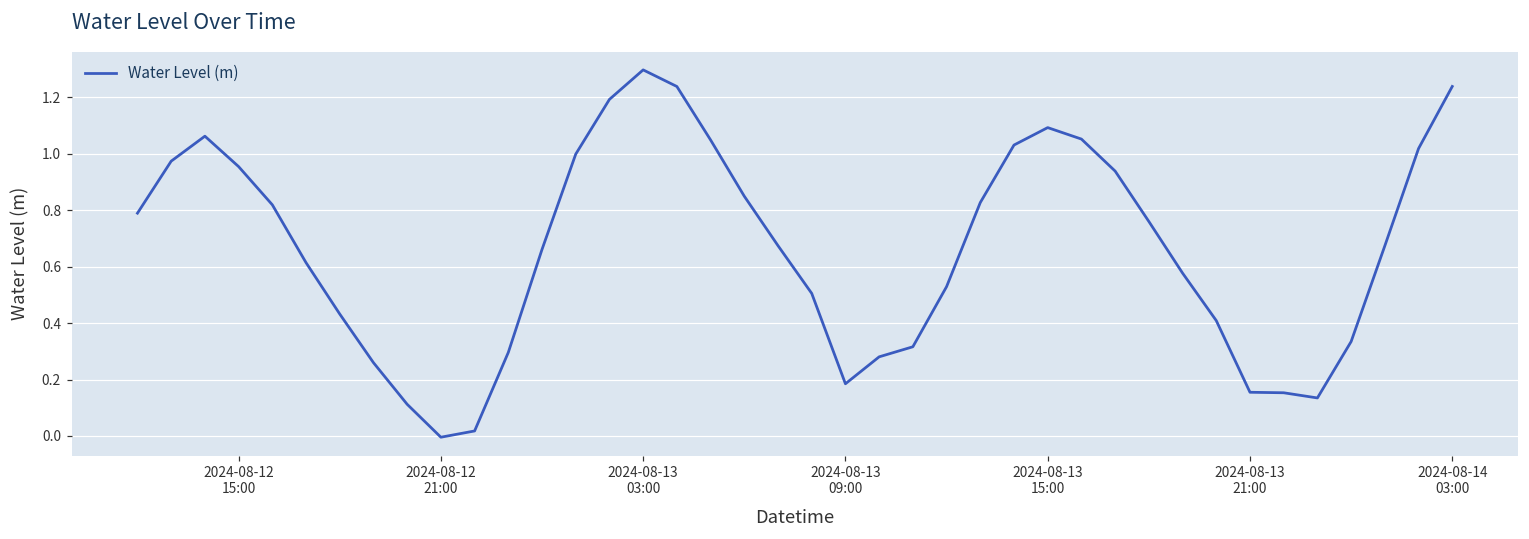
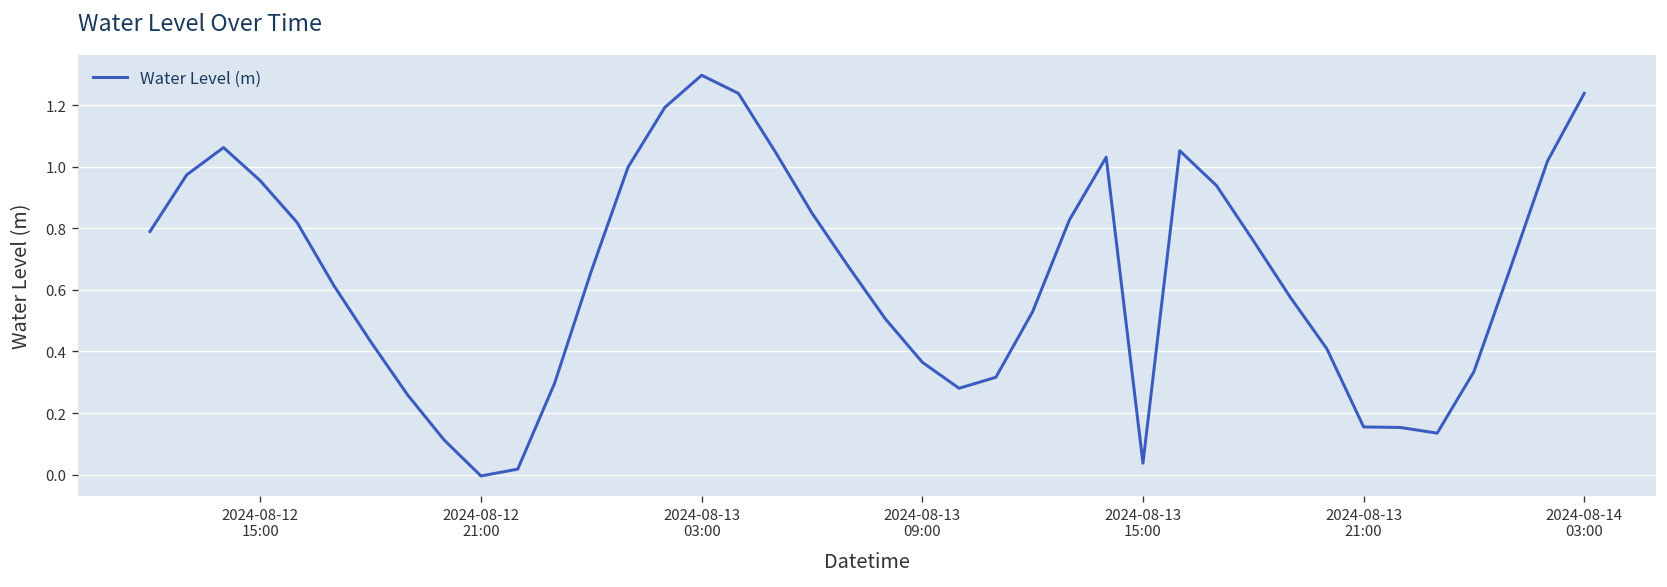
  {
    "2024-08-12 15:00": 0.95,
    "2024-08-12 21:00": 0.00,
    "2024-08-13 03:00": 1.30,
-   "2024-08-13 09:00": 0.19,
-   "2024-08-13 15:00": 1.09,
+   "2024-08-13 09:00": 0.37,
+   "2024-08-13 15:00": 0.04,
    "2024-08-13 21:00": 0.15,
    "2024-08-14 03:00": 1.24
  }
